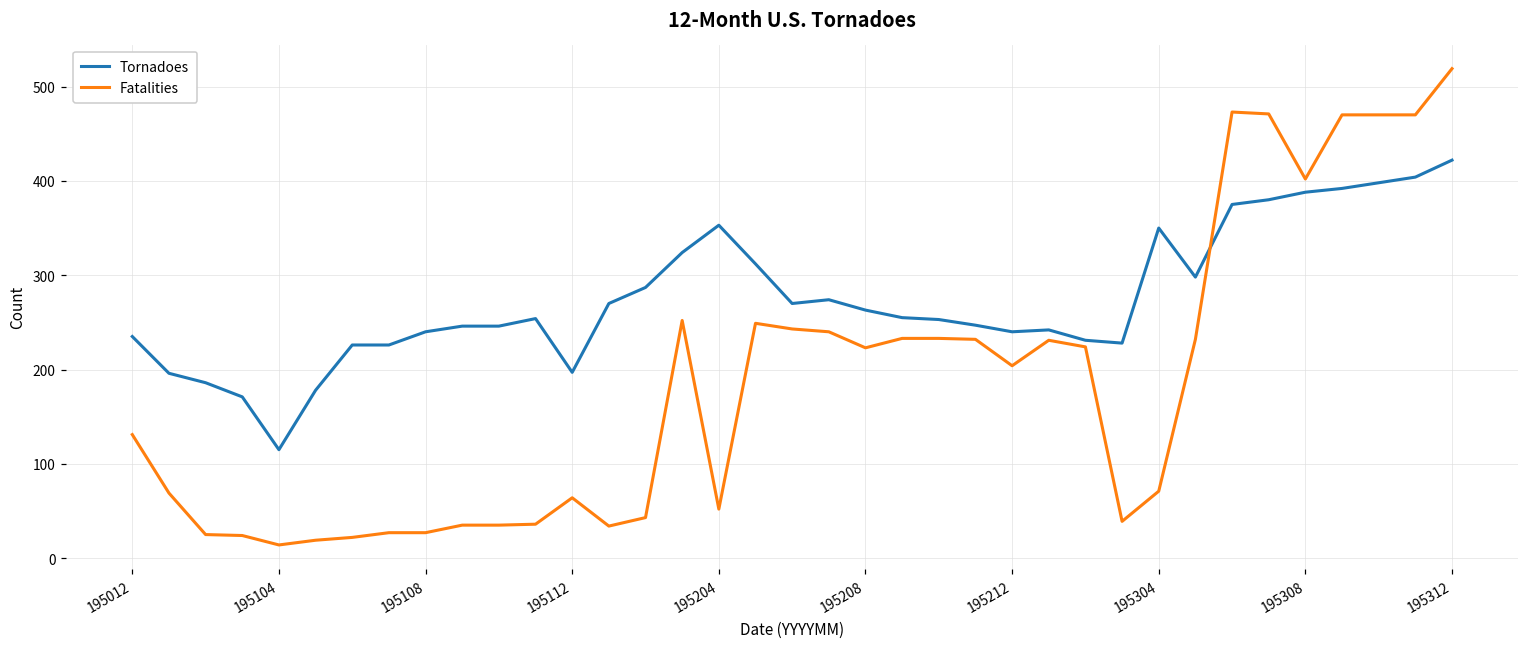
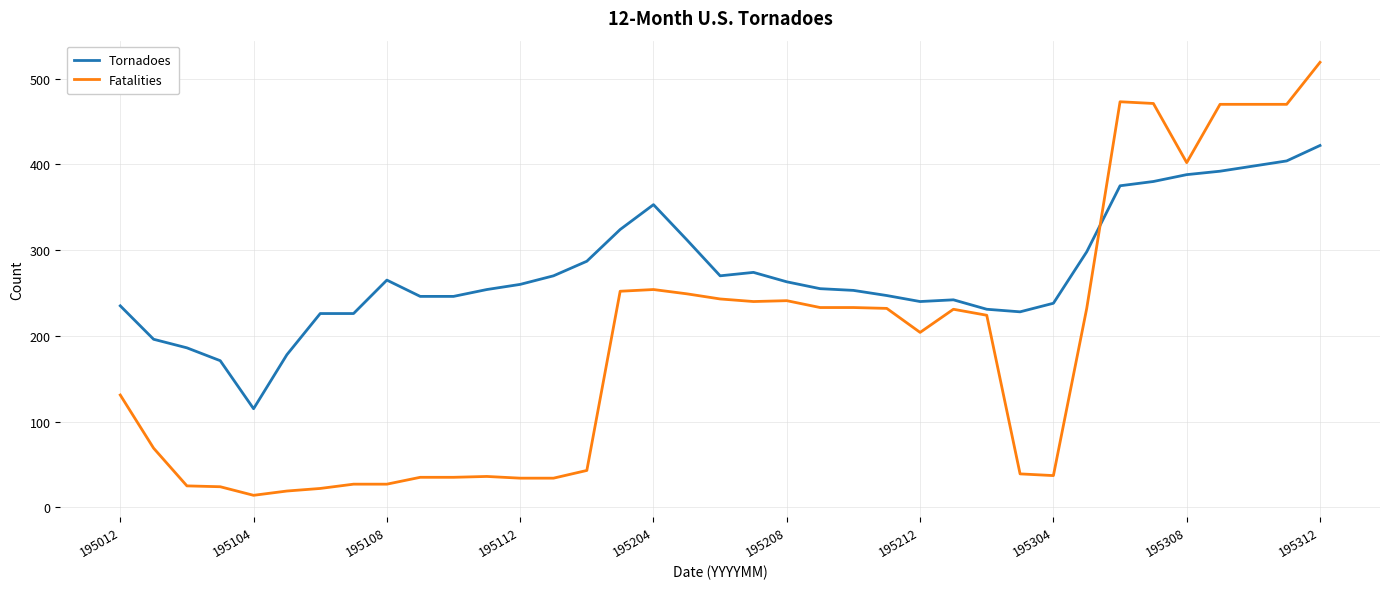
  {
    "Tornadoes": {
      "195012": 240,
      "195104": 120,
-     "195108": 240,
-     "195112": 200,
+     "195108": 270,
+     "195112": 260,
      "195204": 350,
      "195208": 260,
      "195212": 240,
-     "195304": 350,
+     "195304": 240,
      "195308": 390,
      "195312": 420
    },
    "Fatalities": {
      "195012": 130,
      "195104": 10,
      "195108": 30,
-     "195112": 60,
-     "195204": 50,
-     "195208": 220,
+     "195112": 30,
+     "195204": 250,
+     "195208": 240,
      "195212": 200,
-     "195304": 70,
+     "195304": 40,
      "195308": 400,
      "195312": 520
    }
  }
